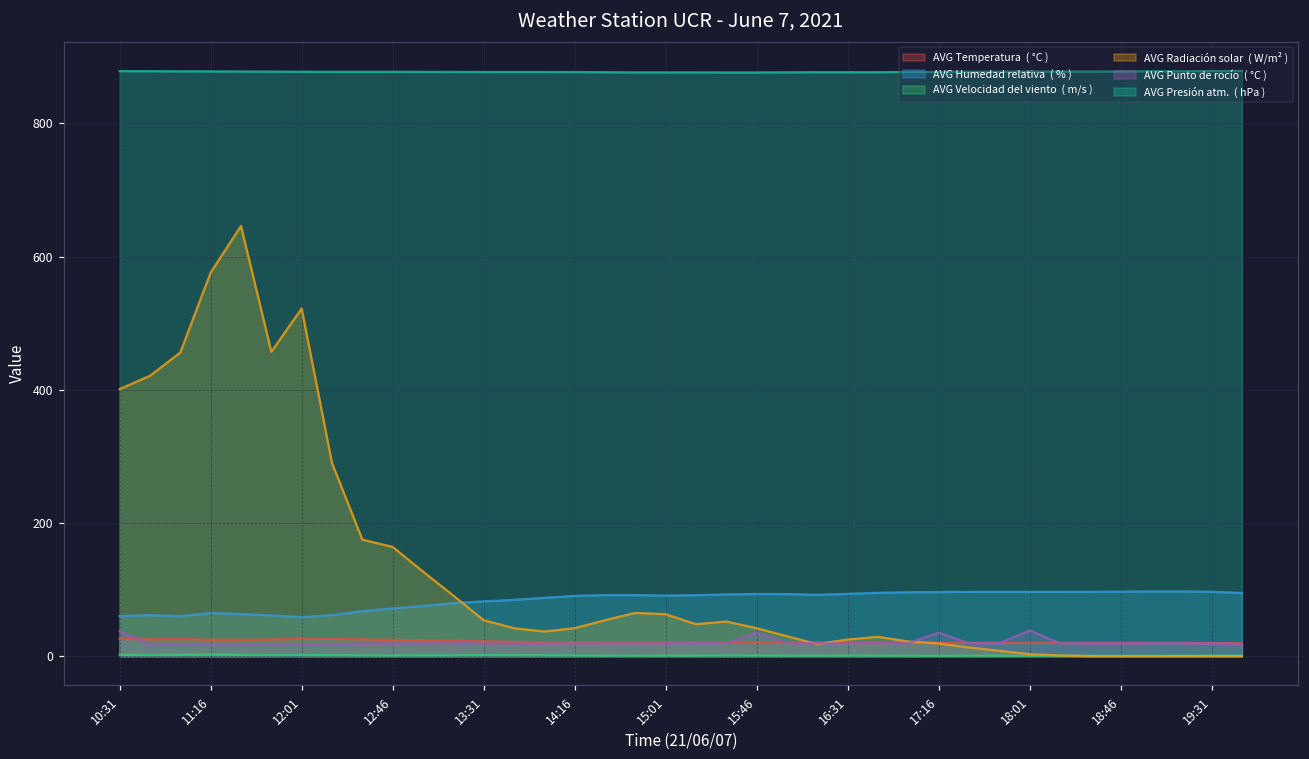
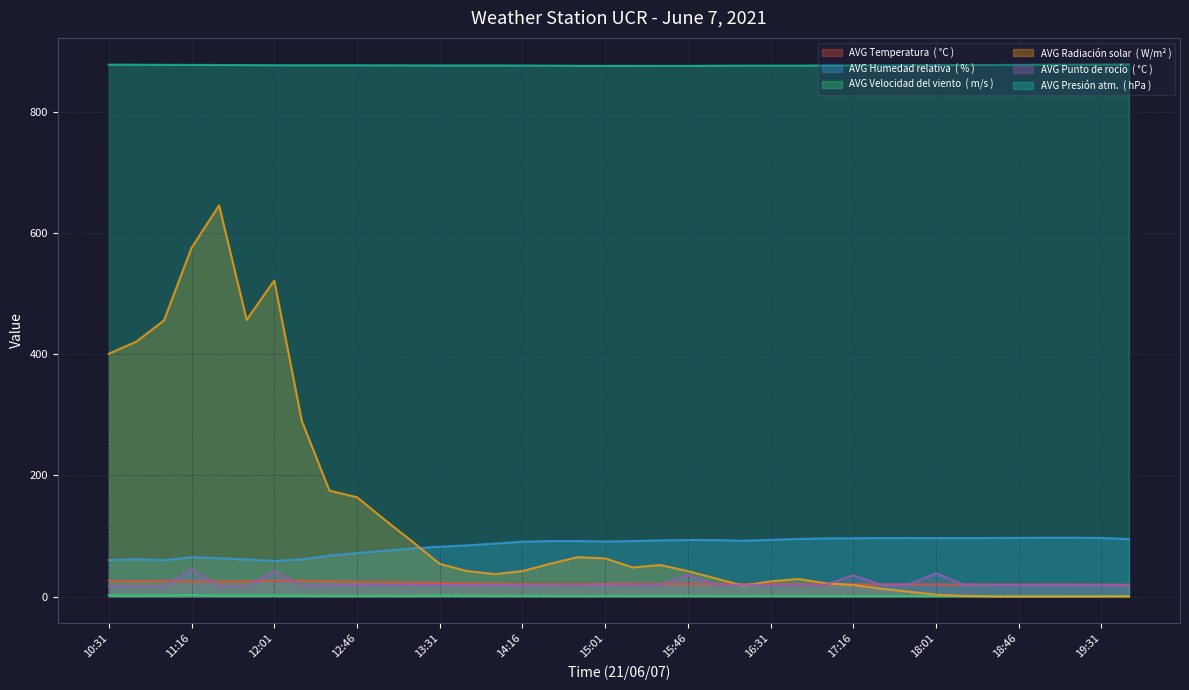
  {
    "AVG Punto de rocío ( °C )": {
-     "10:31": 40,
-     "11:16": 20,
-     "12:01": 20,
+     "10:31": 20,
+     "11:16": 40,
+     "12:01": 40,
      "12:46": 20,
      "15:46": 40,
      "17:16": 40,
      "18:01": 40
    }
  }
